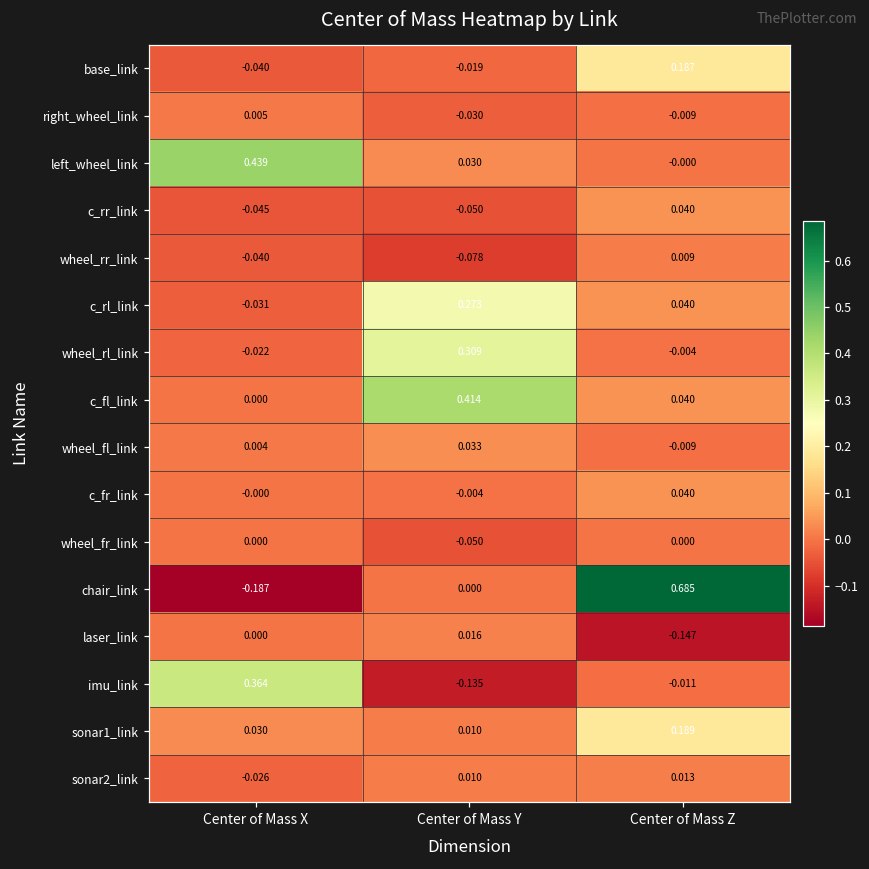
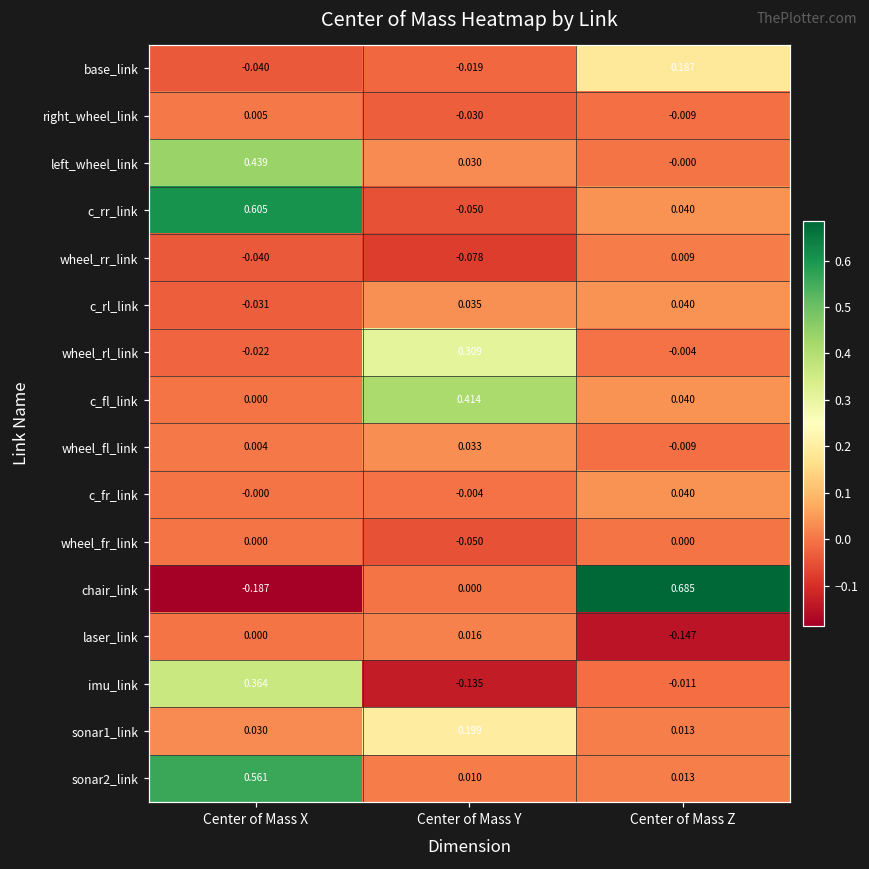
  {
    "base_link": {
      "Center of Mass X": -0.040,
      "Center of Mass Y": -0.019,
      "Center of Mass Z": 0.187
    },
    "right_wheel_link": {
      "Center of Mass X": 0.005,
      "Center of Mass Y": -0.030,
      "Center of Mass Z": -0.009
    },
    "left_wheel_link": {
      "Center of Mass X": 0.439,
      "Center of Mass Y": 0.030,
      "Center of Mass Z": -0.000
    },
    "c_rr_link": {
-     "Center of Mass X": -0.045,
+     "Center of Mass X": 0.605,
      "Center of Mass Y": -0.050,
      "Center of Mass Z": 0.040
    },
    "wheel_rr_link": {
      "Center of Mass X": -0.040,
      "Center of Mass Y": -0.078,
      "Center of Mass Z": 0.009
    },
    "c_rl_link": {
      "Center of Mass X": -0.031,
-     "Center of Mass Y": 0.273,
+     "Center of Mass Y": 0.035,
      "Center of Mass Z": 0.040
    },
    "wheel_rl_link": {
      "Center of Mass X": -0.022,
      "Center of Mass Y": 0.309,
      "Center of Mass Z": -0.004
    },
    "c_fl_link": {
      "Center of Mass X": 0.000,
      "Center of Mass Y": 0.414,
      "Center of Mass Z": 0.040
    },
    "wheel_fl_link": {
      "Center of Mass X": 0.004,
      "Center of Mass Y": 0.033,
      "Center of Mass Z": -0.009
    },
    "c_fr_link": {
      "Center of Mass X": -0.000,
      "Center of Mass Y": -0.004,
      "Center of Mass Z": 0.040
    },
    "wheel_fr_link": {
      "Center of Mass X": 0.000,
      "Center of Mass Y": -0.050,
      "Center of Mass Z": 0.000
    },
    "chair_link": {
      "Center of Mass X": -0.187,
      "Center of Mass Y": 0.000,
      "Center of Mass Z": 0.685
    },
    "laser_link": {
      "Center of Mass X": 0.000,
      "Center of Mass Y": 0.016,
      "Center of Mass Z": -0.147
    },
    "imu_link": {
      "Center of Mass X": 0.364,
      "Center of Mass Y": -0.135,
      "Center of Mass Z": -0.011
    },
    "sonar1_link": {
      "Center of Mass X": 0.030,
-     "Center of Mass Y": 0.010,
-     "Center of Mass Z": 0.189
+     "Center of Mass Y": 0.199,
+     "Center of Mass Z": 0.013
    },
    "sonar2_link": {
-     "Center of Mass X": -0.026,
+     "Center of Mass X": 0.561,
      "Center of Mass Y": 0.010,
      "Center of Mass Z": 0.013
    }
  }
